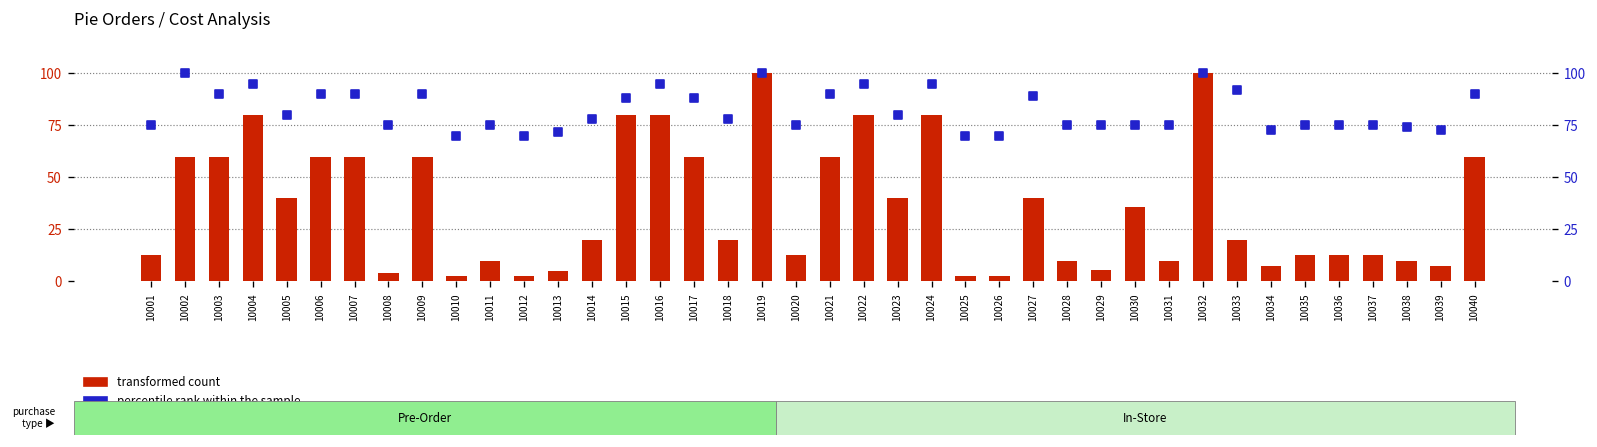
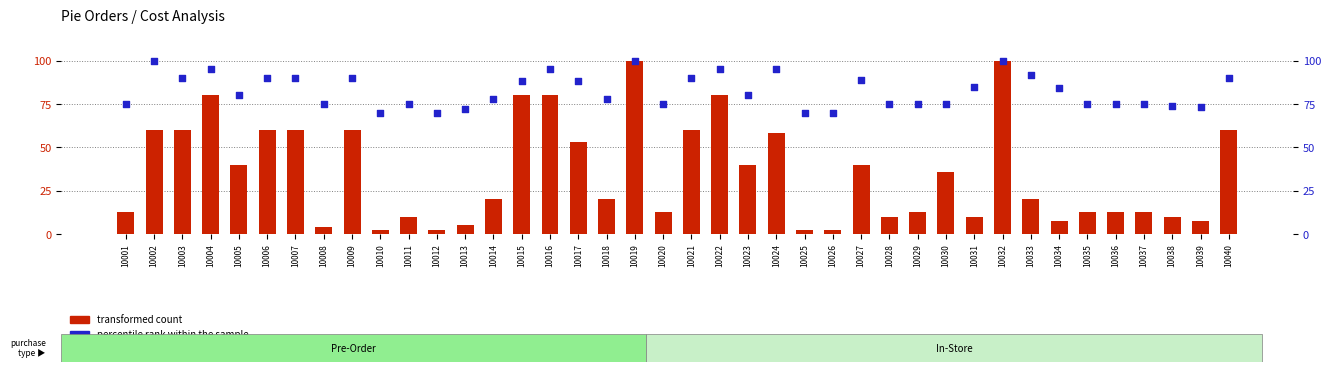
  {
    "transformed count": {
      "10001": 13,
      "10002": 60,
      "10003": 60,
      "10004": 80,
      "10005": 40,
      "10006": 60,
      "10007": 60,
      "10008": 4,
      "10009": 60,
      "10010": 3,
      "10011": 10,
      "10012": 3,
      "10013": 5,
      "10014": 20,
      "10015": 80,
      "10016": 80,
-     "10017": 60,
+     "10017": 53,
      "10018": 20,
      "10019": 100,
      "10020": 13,
      "10021": 60,
      "10022": 80,
      "10023": 40,
-     "10024": 80,
+     "10024": 58,
      "10025": 3,
      "10026": 3,
      "10027": 40,
      "10028": 10,
-     "10029": 5,
+     "10029": 13,
      "10030": 36,
      "10031": 10,
      "10032": 100,
      "10033": 20,
      "10034": 8,
      "10035": 13,
      "10036": 13,
      "10037": 13,
      "10038": 10,
      "10039": 8,
      "10040": 60
    },
    "percentile rank within the sample": {
-     "10031": 75,
-     "10034": 73
+     "10031": 85,
+     "10034": 84
    }
  }
